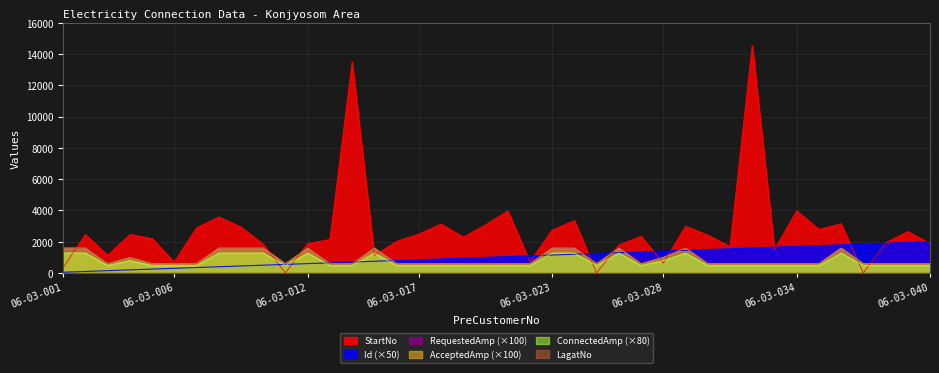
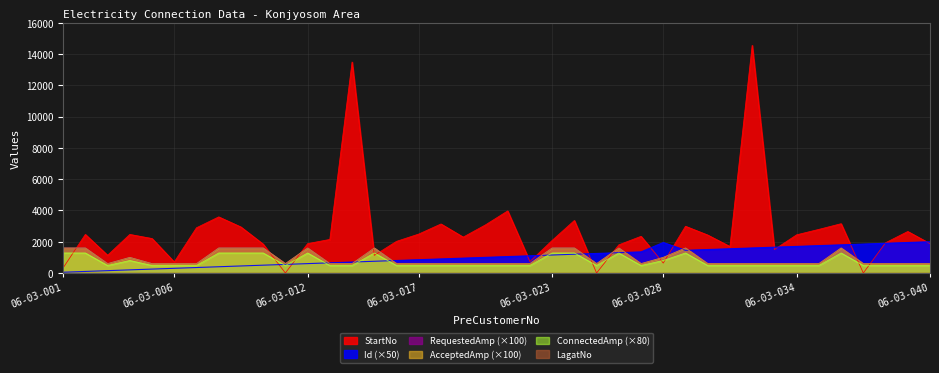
  {
    "StartNo": {
      "06-03-001": 300,
      "06-03-012": 1900,
      "06-03-017": 2500,
-     "06-03-023": 2700,
+     "06-03-023": 2100,
      "06-03-028": 600,
-     "06-03-034": 4000
+     "06-03-034": 2400
    },
    "Id (×50)": {
      "06-03-006": 300,
      "06-03-012": 600,
      "06-03-017": 900,
-     "06-03-028": 1400,
+     "06-03-028": 2000,
      "06-03-034": 1700
    },
    "AcceptedAmp (×100)": {
      "06-03-001": 1600,
      "06-03-012": 1600,
      "06-03-023": 1600,
      "06-03-028": 1000
    },
    "ConnectedAmp (×80)": {
      "06-03-001": 1300,
      "06-03-012": 1300,
      "06-03-028": 800
    },
    "LagatNo": {
      "06-03-006": 0,
      "06-03-012": 0,
      "06-03-017": 0,
      "06-03-023": 0,
      "06-03-028": 0,
      "06-03-034": 0,
      "06-03-040": 0
    }
  }
